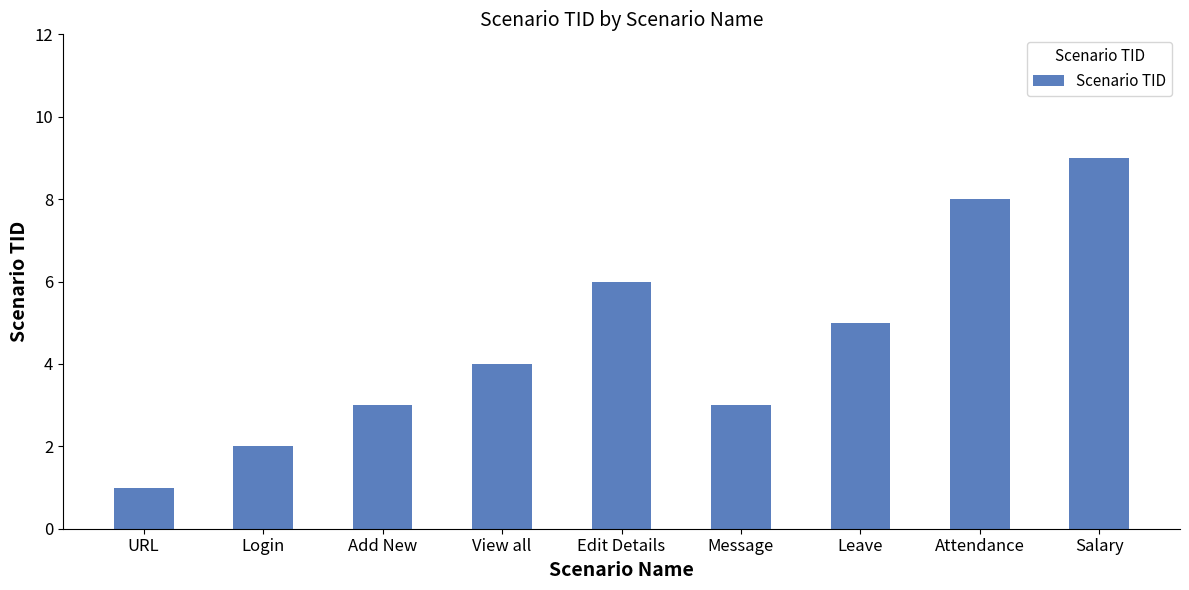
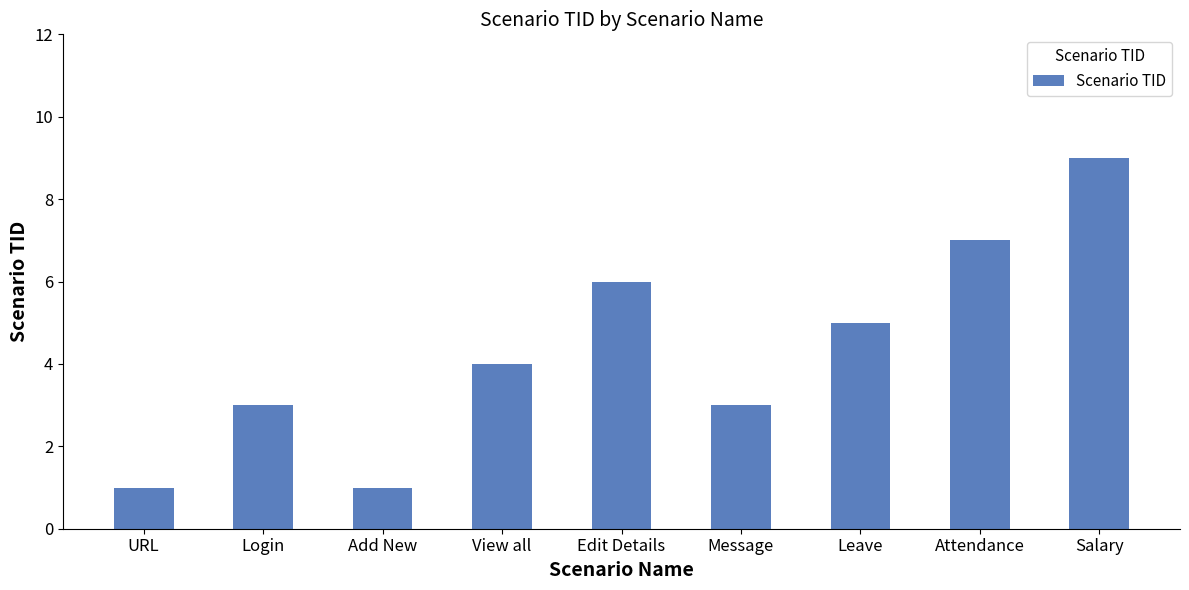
  {
    "URL": 1,
-   "Login": 2,
-   "Add New": 3,
+   "Login": 3,
+   "Add New": 1,
    "View all": 4,
    "Edit Details": 6,
    "Message": 3,
    "Leave": 5,
-   "Attendance": 8,
+   "Attendance": 7,
    "Salary": 9
  }
